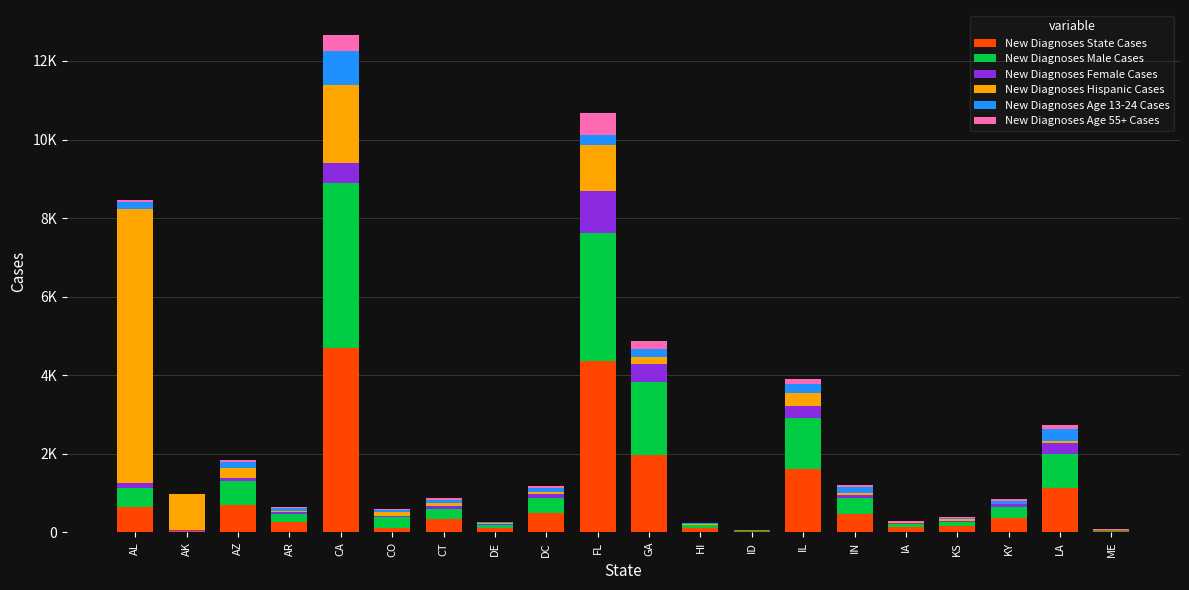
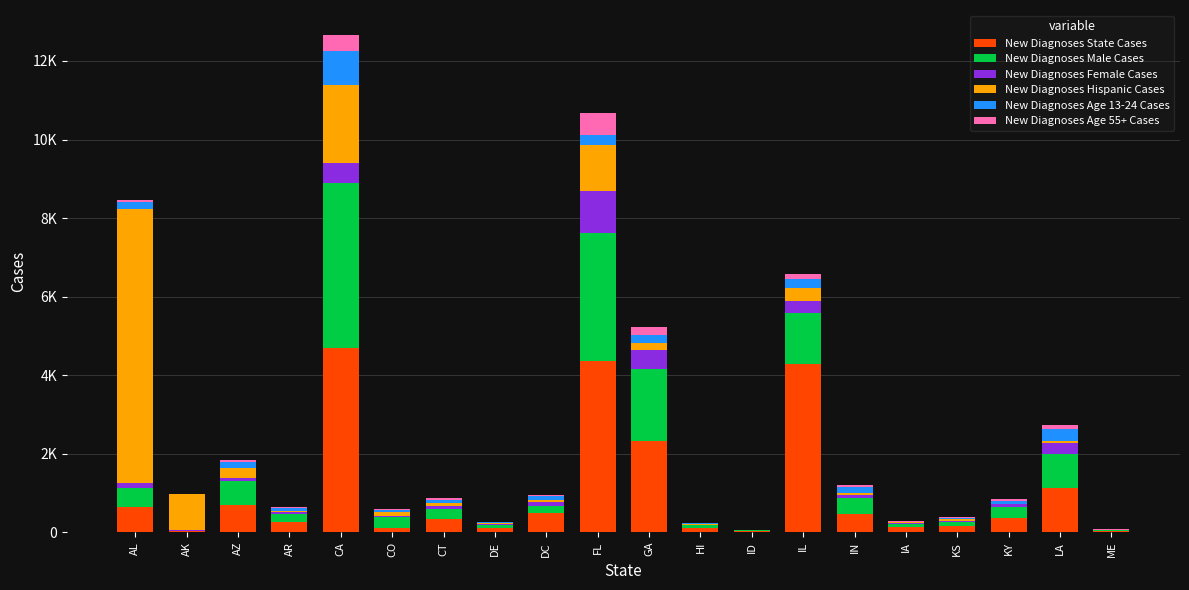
  {
    "New Diagnoses State Cases": {
      "AL": 600,
      "AZ": 700,
      "AR": 300,
      "CA": 4700,
      "CO": 100,
      "CT": 300,
      "DE": 100,
      "DC": 500,
      "FL": 4400,
-     "GA": 2000,
+     "GA": 2300,
      "HI": 100,
-     "IL": 1600,
+     "IL": 4300,
      "IN": 500,
      "IA": 100,
      "KS": 100,
      "KY": 400,
      "LA": 1100
    },
    "New Diagnoses Male Cases": {
      "AL": 500,
      "AZ": 600,
      "AR": 200,
      "CA": 4200,
      "CO": 300,
      "CT": 300,
      "DE": 100,
-     "DC": 400,
+     "DC": 200,
      "FL": 3300,
      "GA": 1900,
      "HI": 100,
      "IL": 1300,
      "IN": 400,
      "IA": 100,
      "KS": 100,
      "KY": 300,
      "LA": 900
    },
    "New Diagnoses Female Cases": {
      "AL": 100,
      "AZ": 100,
      "CA": 500,
      "CT": 100,
      "DC": 100,
      "FL": 1100,
      "GA": 500,
      "IL": 300,
      "IN": 100,
      "LA": 300
    },
    "New Diagnoses Hispanic Cases": {
      "AL": 7000,
      "AK": 900,
      "AZ": 200,
      "CA": 2000,
      "CO": 100,
      "CT": 100,
      "FL": 1200,
      "GA": 200,
      "IL": 300
    },
    "New Diagnoses Age 13-24 Cases": {
      "AL": 200,
      "AZ": 100,
      "AR": 100,
      "CA": 900,
      "CT": 100,
      "DC": 100,
      "FL": 200,
      "GA": 200,
      "IL": 200,
      "IN": 200,
      "KY": 100,
      "LA": 300
    },
    "New Diagnoses Age 55+ Cases": {
      "CA": 400,
      "FL": 600,
      "GA": 200,
      "IL": 100,
      "LA": 100
    }
  }
